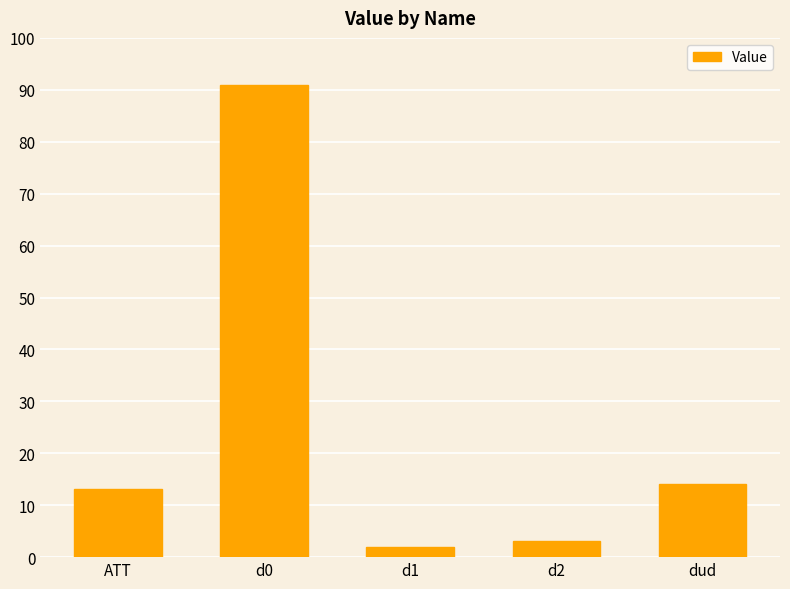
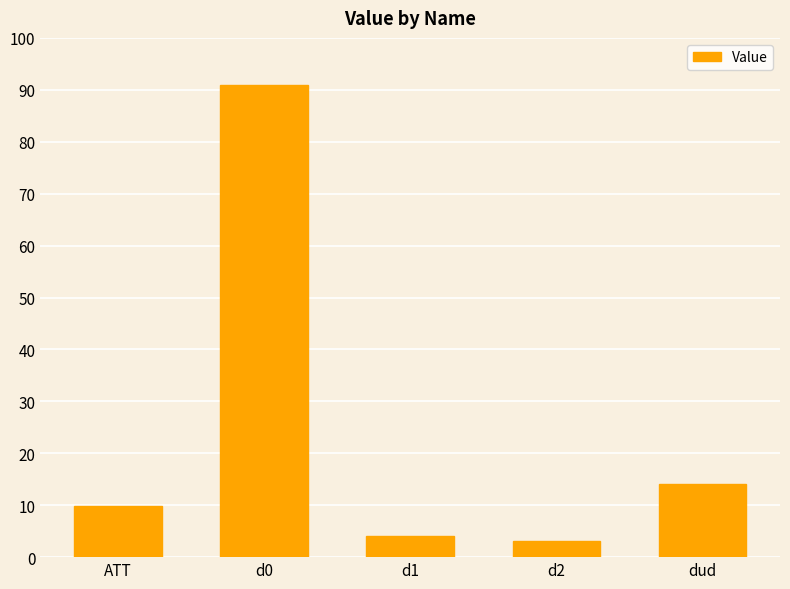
  {
-   "ATT": 13,
+   "ATT": 10,
    "d0": 91,
-   "d1": 2,
+   "d1": 4,
    "d2": 3,
    "dud": 14
  }
